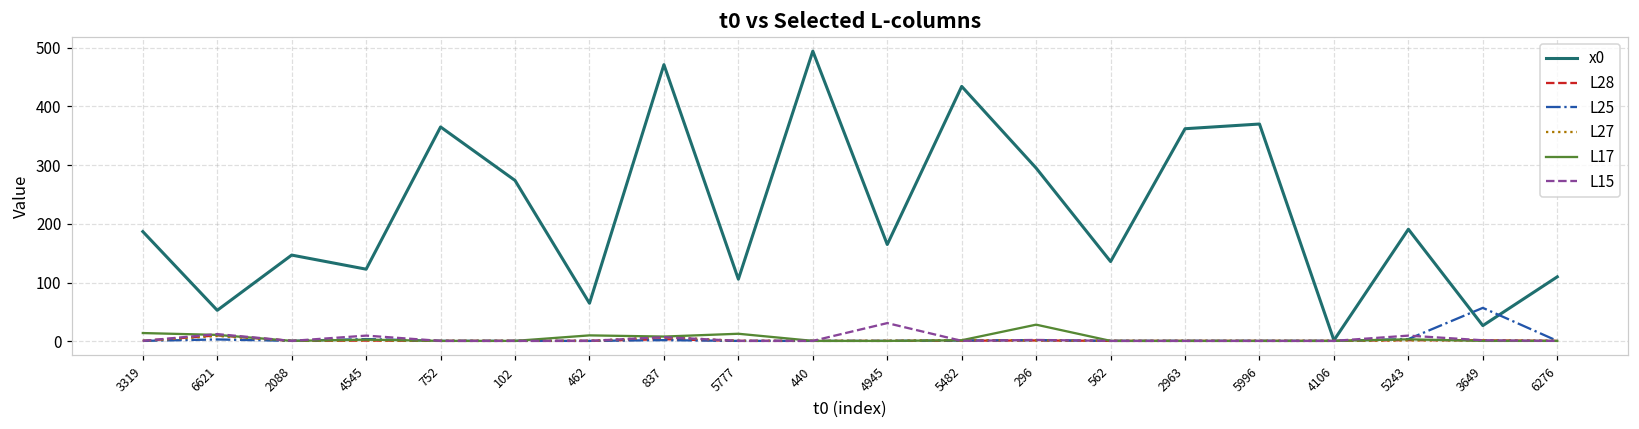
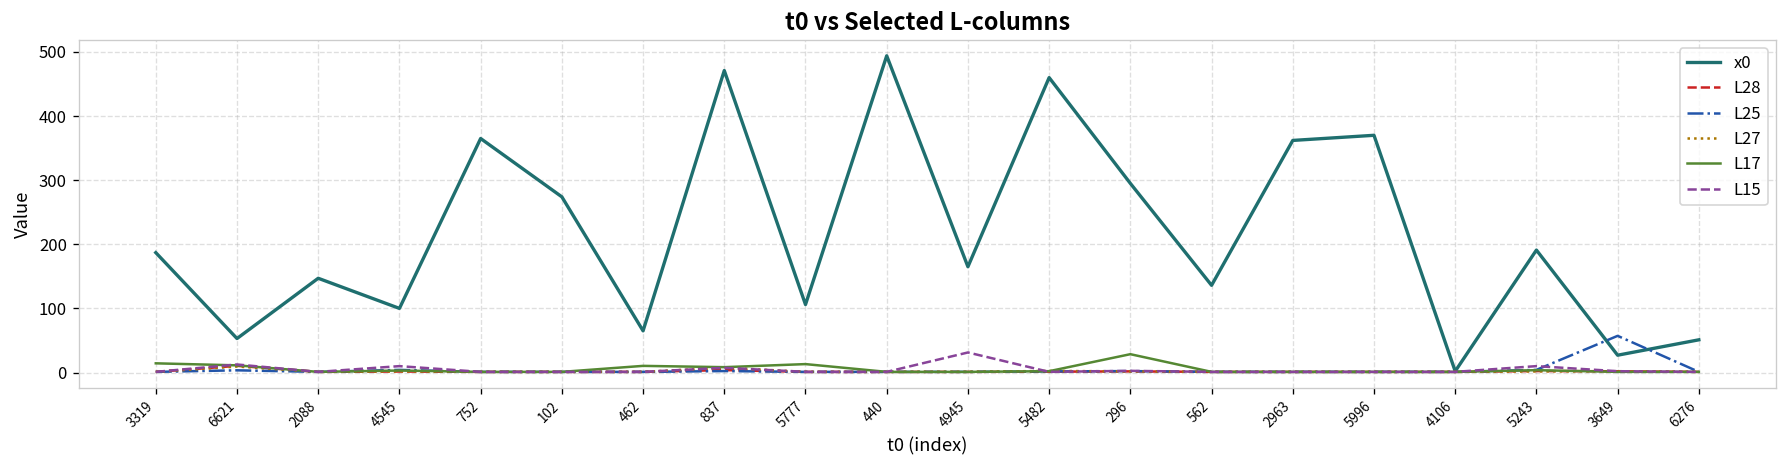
  {
    "x0": {
      "3319": 190,
      "6621": 50,
      "2088": 150,
-     "4545": 120,
+     "4545": 100,
      "752": 370,
      "102": 270,
      "462": 70,
      "837": 470,
      "5777": 110,
      "440": 490,
      "4945": 170,
-     "5482": 430,
+     "5482": 460,
      "296": 300,
      "562": 140,
      "2963": 360,
      "5996": 370,
      "5243": 190,
      "3649": 30,
-     "6276": 110
+     "6276": 50
    },
    "L25": {
      "6621": 0,
      "3649": 60
    },
    "L17": {
      "3319": 10,
      "462": 10,
      "5777": 10,
      "296": 30
    },
    "L15": {
      "4545": 10,
      "4945": 30,
      "5243": 10
    }
  }
